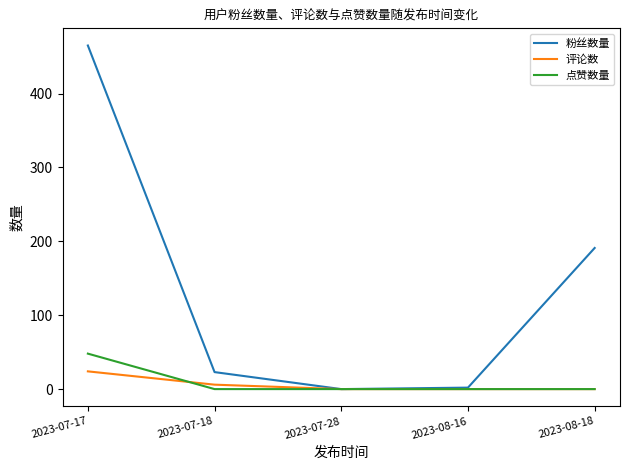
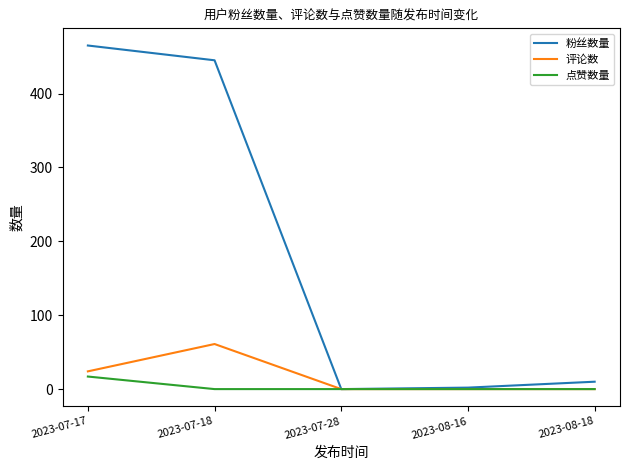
  {
    "粉丝数量": {
      "2023-07-17": 470,
-     "2023-07-18": 20,
-     "2023-08-18": 190
+     "2023-07-18": 450,
+     "2023-08-18": 10
    },
    "评论数": {
      "2023-07-17": 20,
-     "2023-07-18": 10
+     "2023-07-18": 60
    },
    "点赞数量": {
-     "2023-07-17": 50,
+     "2023-07-17": 20,
      "2023-07-18": 0
    }
  }
